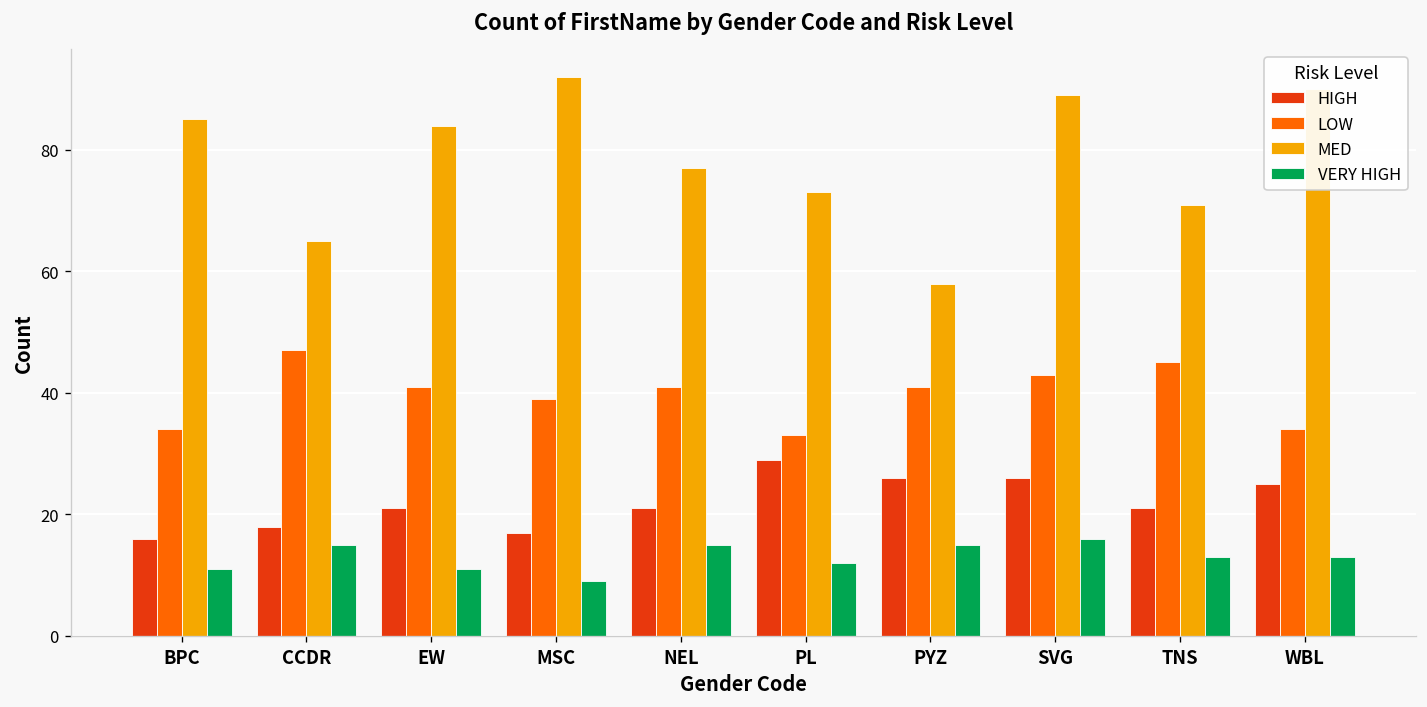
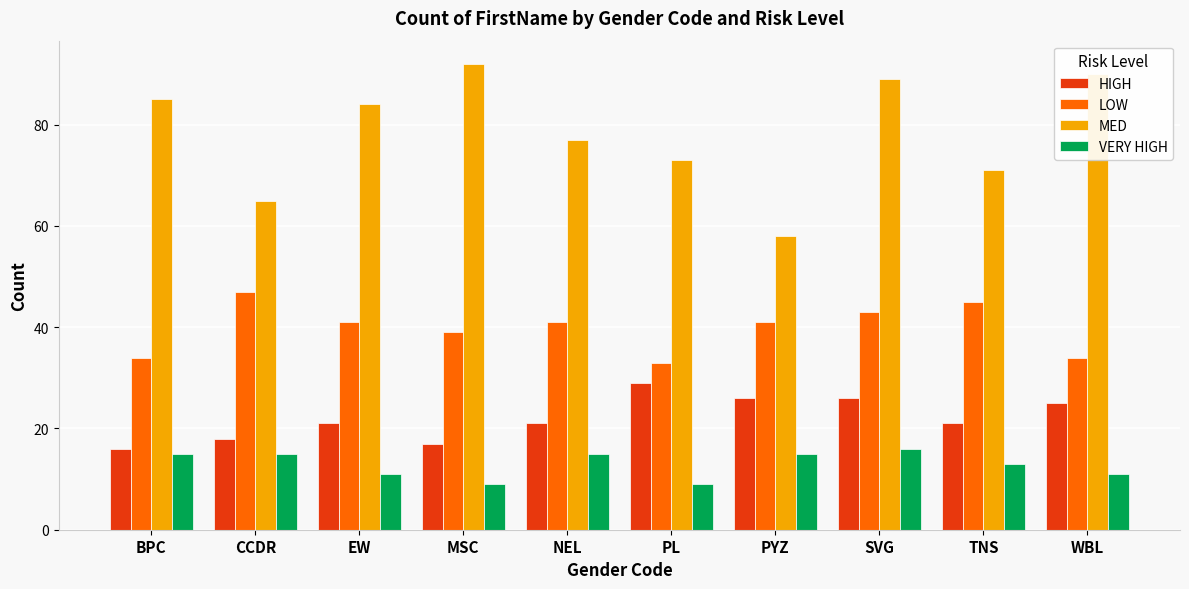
  {
    "MED": {
      "BPC": 85,
      "CCDR": 65,
      "EW": 84,
      "MSC": 92,
      "NEL": 77,
      "PL": 73,
      "PYZ": 58,
      "SVG": 89,
      "TNS": 71
    },
    "VERY HIGH": {
-     "BPC": 11,
+     "BPC": 15,
      "CCDR": 15,
      "EW": 11,
      "MSC": 9,
      "NEL": 15,
-     "PL": 12,
+     "PL": 9,
      "PYZ": 15,
      "SVG": 16,
      "TNS": 13,
-     "WBL": 13
+     "WBL": 11
    }
  }
